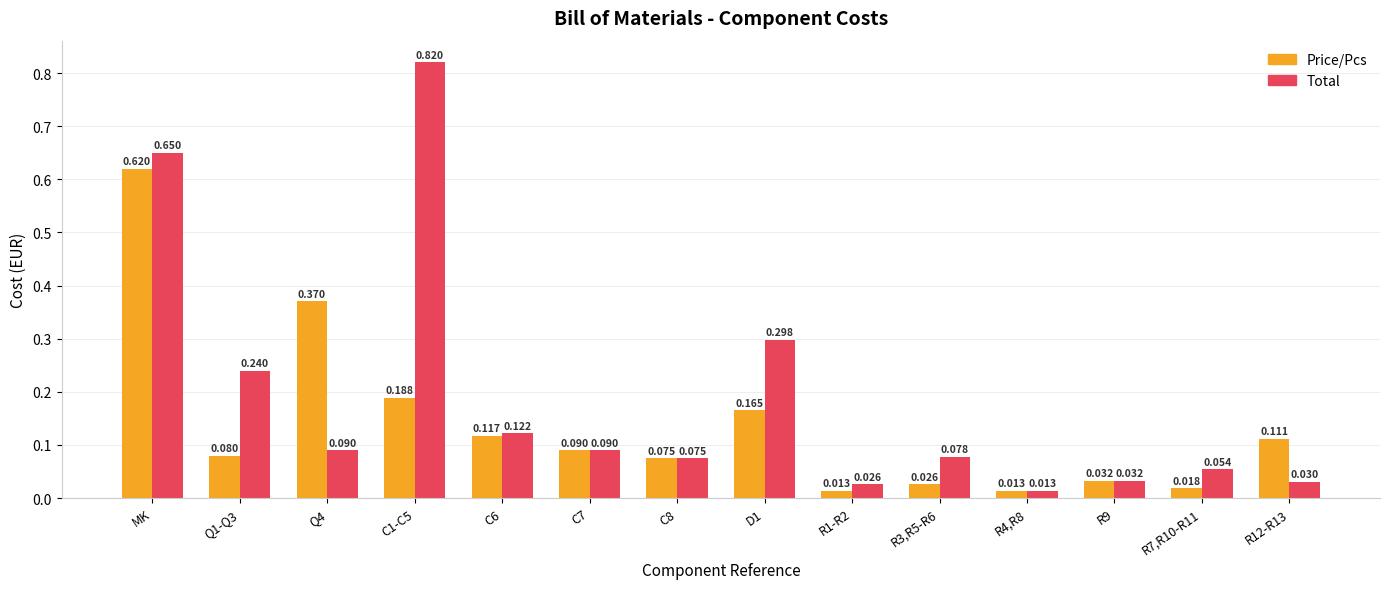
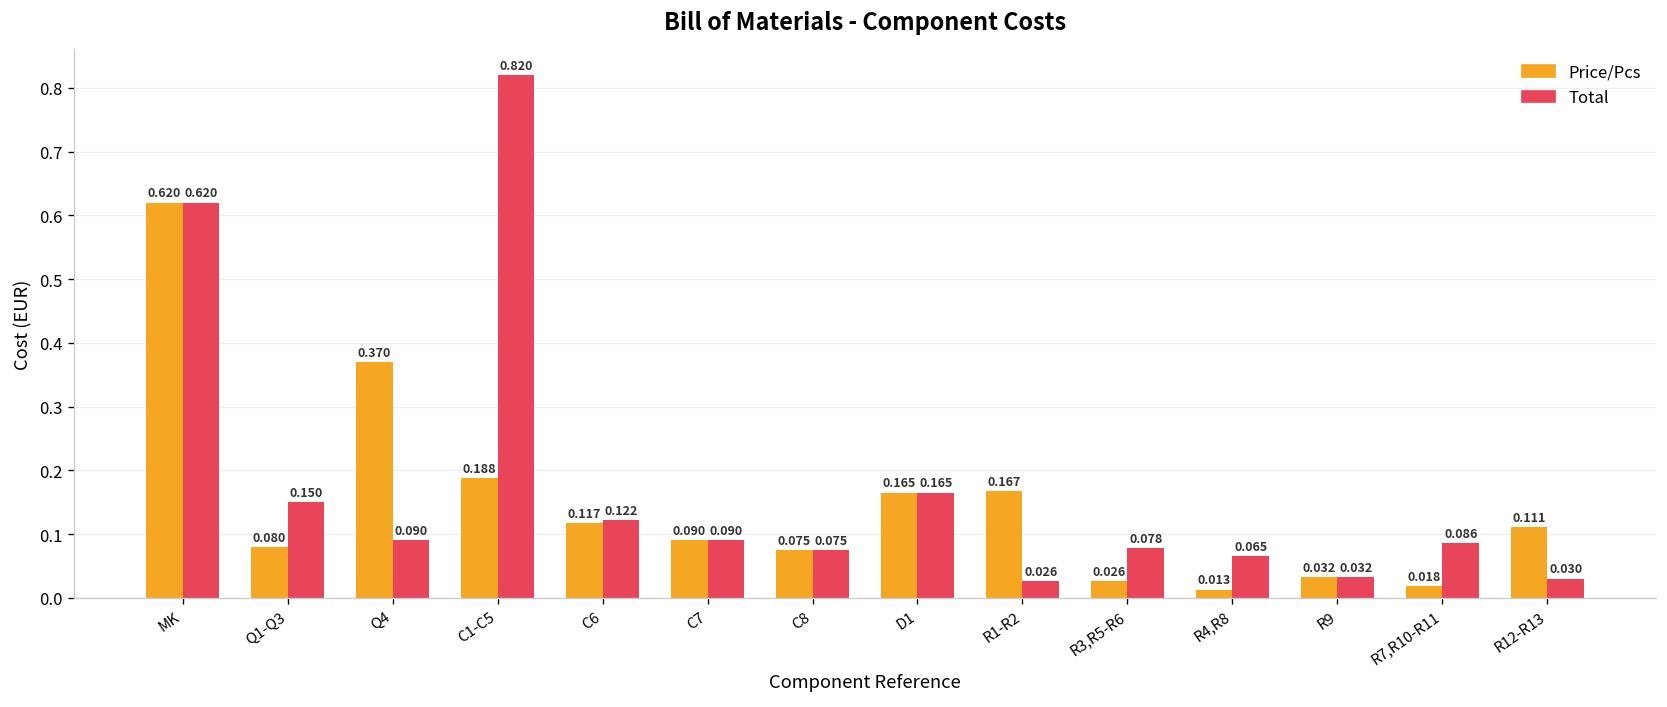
  {
    "Price/Pcs": {
      "MK": 0.620,
      "Q1-Q3": 0.080,
      "Q4": 0.370,
      "C1-C5": 0.188,
      "C6": 0.117,
      "C7": 0.090,
      "C8": 0.075,
      "D1": 0.165,
-     "R1-R2": 0.013,
+     "R1-R2": 0.167,
      "R3,R5-R6": 0.026,
      "R4,R8": 0.013,
      "R9": 0.032,
      "R7,R10-R11": 0.018,
      "R12-R13": 0.111
    },
    "Total": {
-     "MK": 0.650,
-     "Q1-Q3": 0.240,
+     "MK": 0.620,
+     "Q1-Q3": 0.150,
      "Q4": 0.090,
      "C1-C5": 0.820,
      "C6": 0.122,
      "C7": 0.090,
      "C8": 0.075,
-     "D1": 0.298,
+     "D1": 0.165,
      "R1-R2": 0.026,
      "R3,R5-R6": 0.078,
-     "R4,R8": 0.013,
+     "R4,R8": 0.065,
      "R9": 0.032,
-     "R7,R10-R11": 0.054,
+     "R7,R10-R11": 0.086,
      "R12-R13": 0.030
    }
  }
